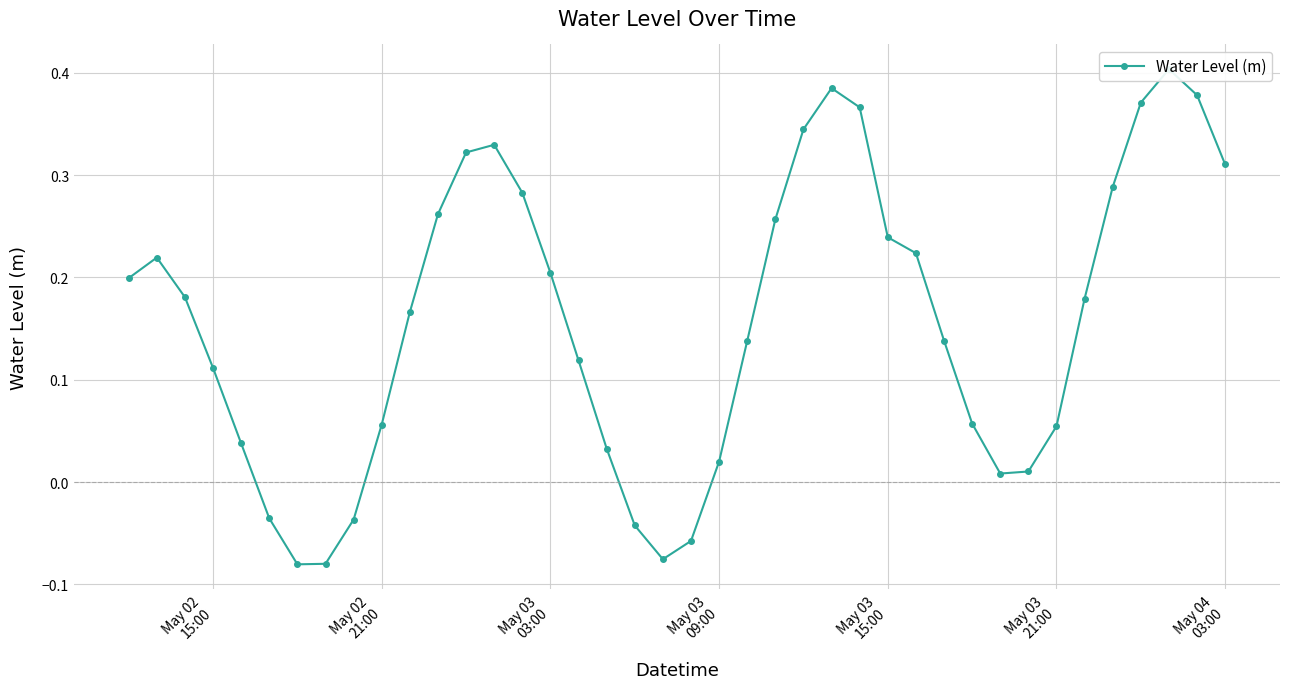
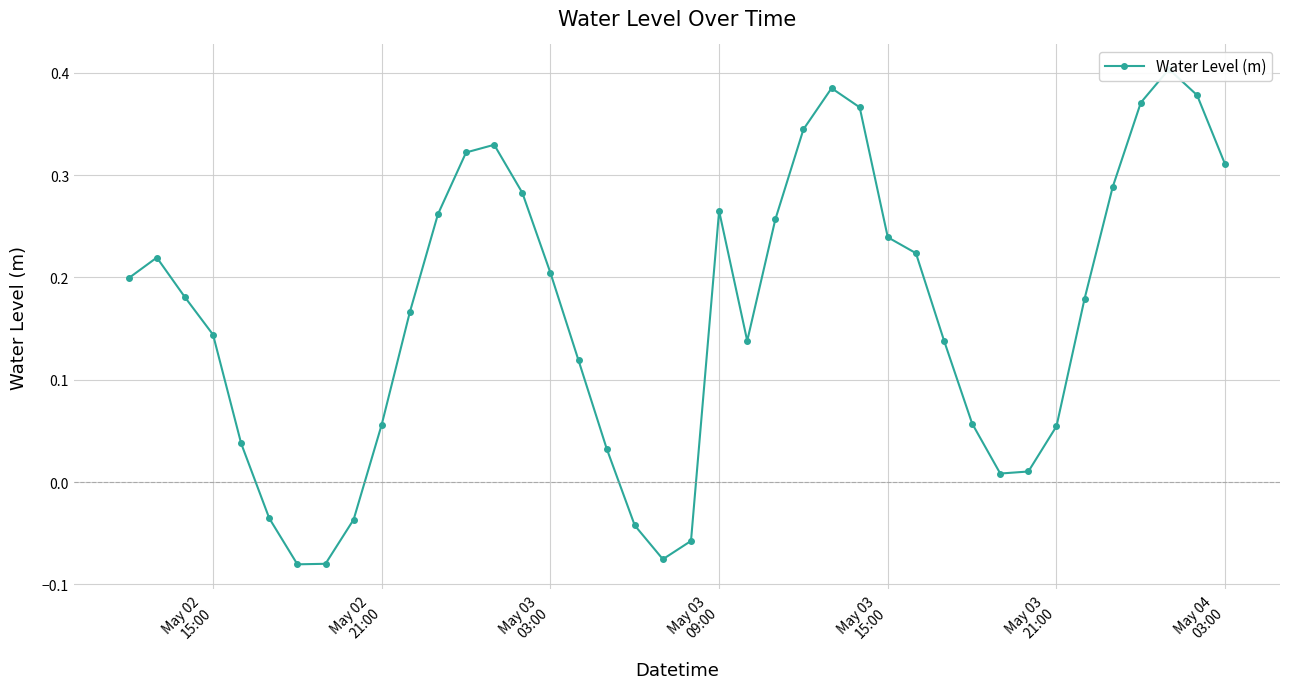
  {
-   "May 02 15:00": 0.112,
+   "May 02 15:00": 0.144,
    "May 02 21:00": 0.056,
    "May 03 03:00": 0.205,
-   "May 03 09:00": 0.020,
+   "May 03 09:00": 0.265,
    "May 03 15:00": 0.239,
    "May 03 21:00": 0.055,
    "May 04 03:00": 0.310
  }
